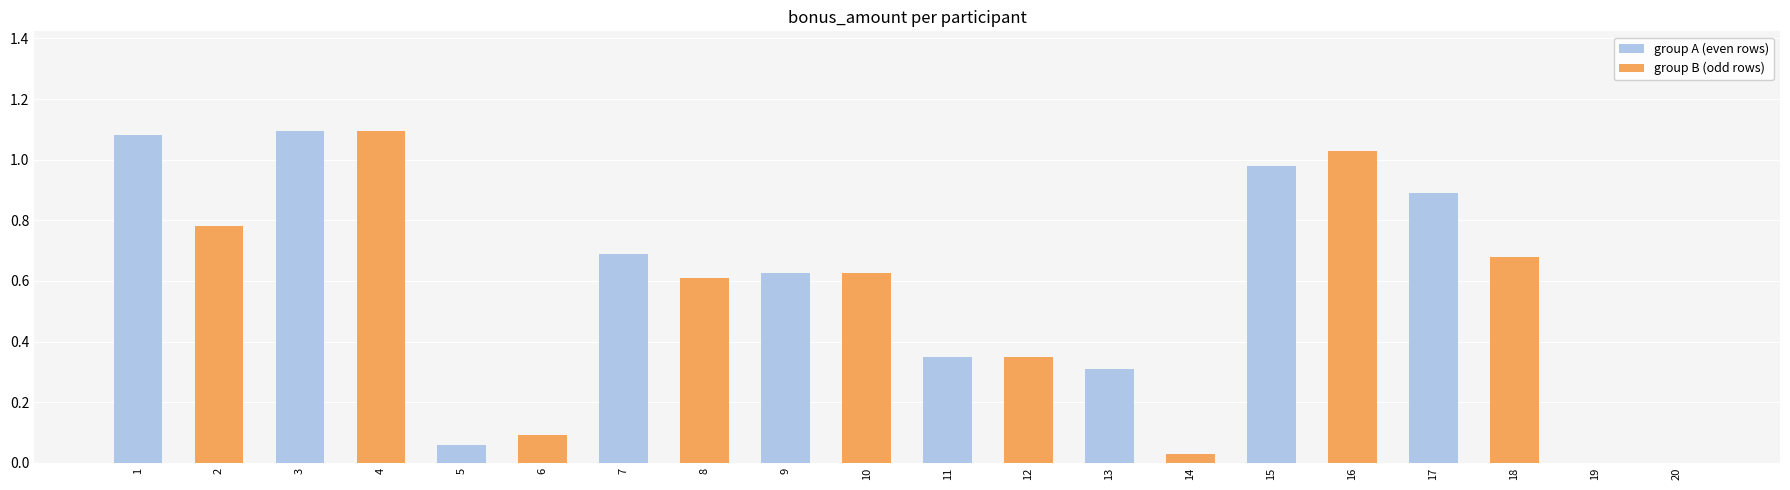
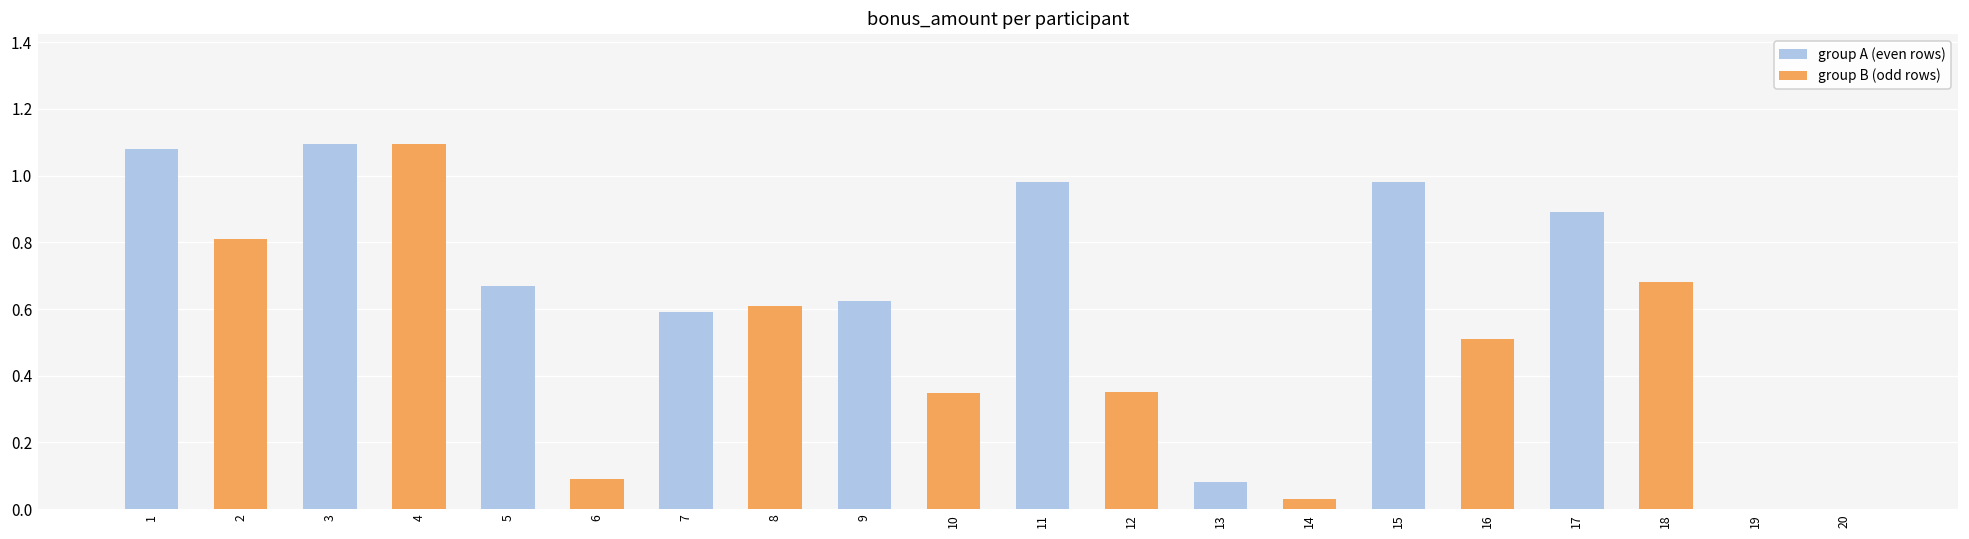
  {
    "group A (even rows)": {
      "1": 1.08,
      "2": 0.00,
      "3": 1.10,
      "4": 0.00,
-     "5": 0.06,
+     "5": 0.67,
      "6": 0.00,
-     "7": 0.69,
+     "7": 0.59,
      "8": 0.00,
      "9": 0.63,
      "10": 0.00,
-     "11": 0.35,
+     "11": 0.98,
      "12": 0.00,
-     "13": 0.31,
+     "13": 0.08,
      "14": 0.00,
      "15": 0.98,
      "16": 0.00,
      "17": 0.89,
      "18": 0.00,
      "19": 0.00,
      "20": 0.00
    },
    "group B (odd rows)": {
      "1": 0.00,
-     "2": 0.78,
+     "2": 0.81,
      "3": 0.00,
      "4": 1.10,
      "5": 0.00,
      "6": 0.09,
      "7": 0.00,
      "8": 0.61,
      "9": 0.00,
-     "10": 0.63,
+     "10": 0.35,
      "11": 0.00,
      "12": 0.35,
      "13": 0.00,
      "14": 0.03,
      "15": 0.00,
-     "16": 1.03,
+     "16": 0.51,
      "17": 0.00,
      "18": 0.68,
      "19": 0.00,
      "20": 0.00
    }
  }
